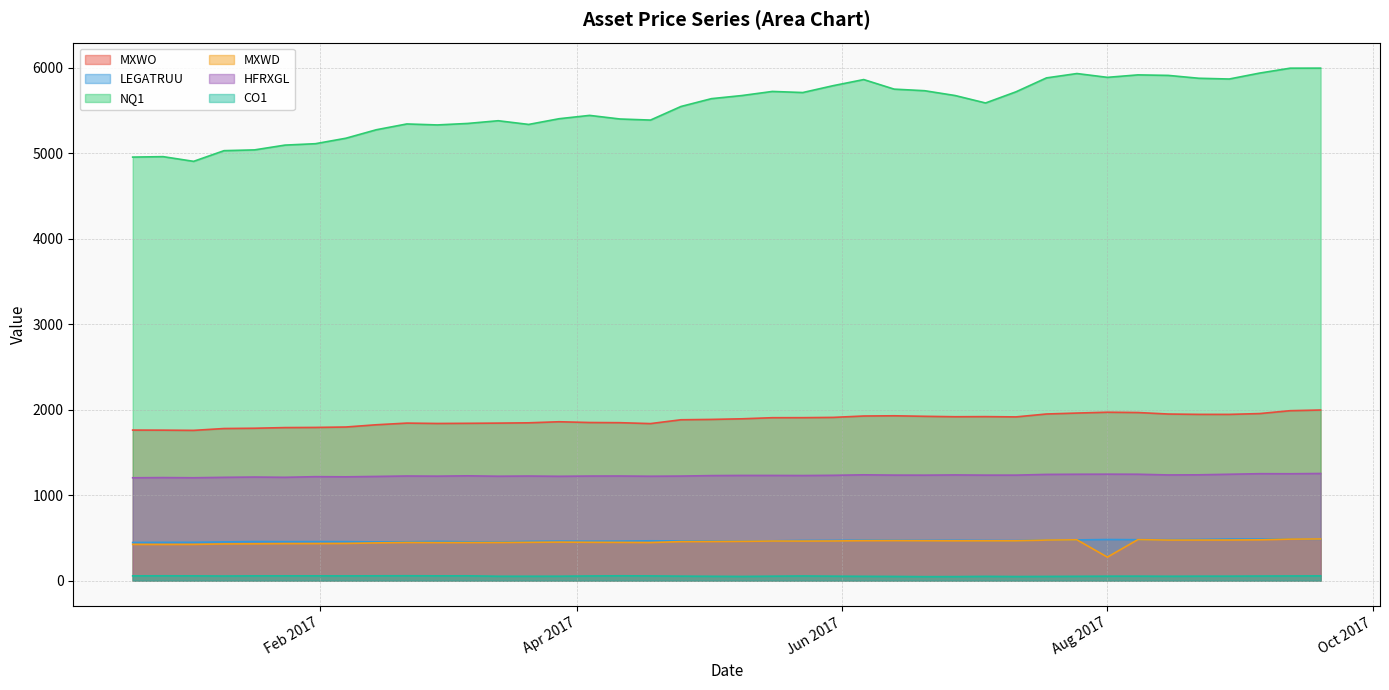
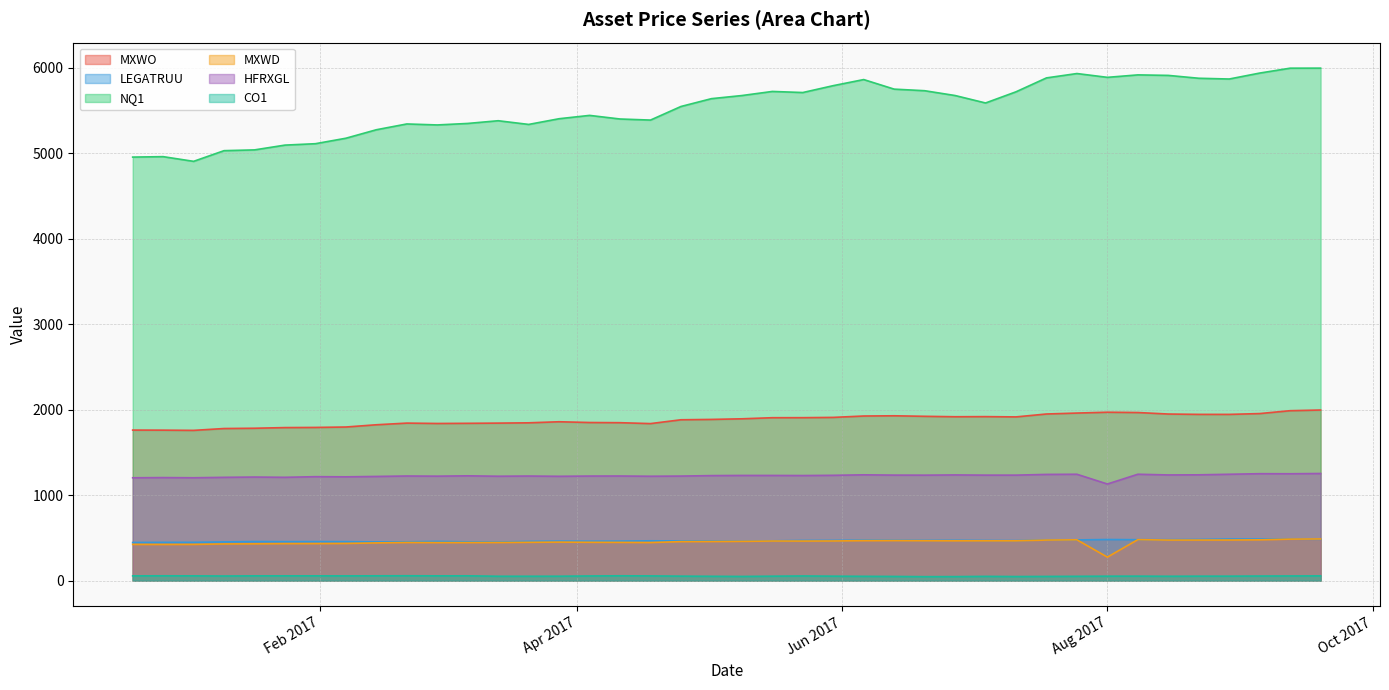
  {
    "MXWO": {
      "Aug 2017": 2000
    },
    "MXWD": {
      "Aug 2017": 300
    },
    "HFRXGL": {
-     "Aug 2017": 1200
+     "Aug 2017": 1100
    }
  }
